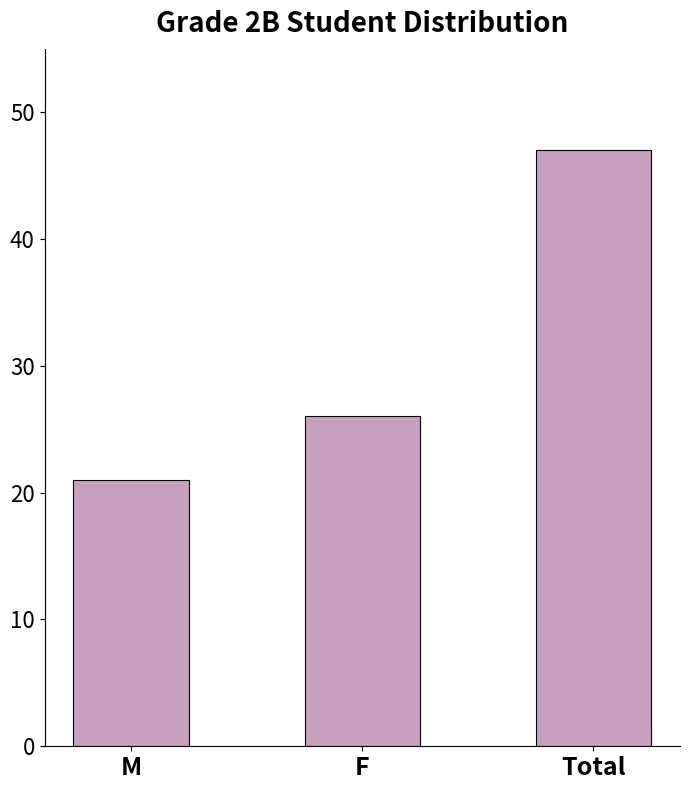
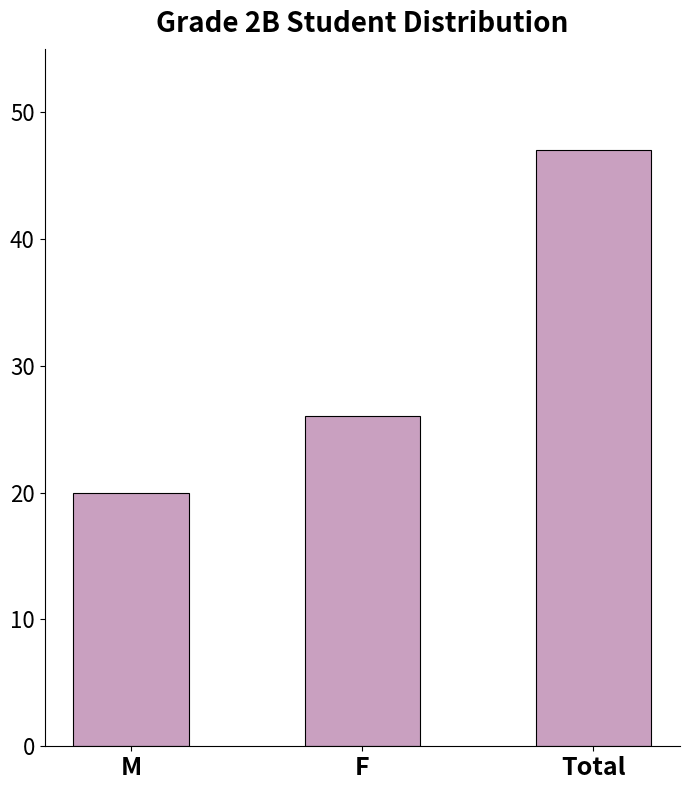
  {
-   "M": 21,
+   "M": 20,
    "F": 26,
    "Total": 47
  }
